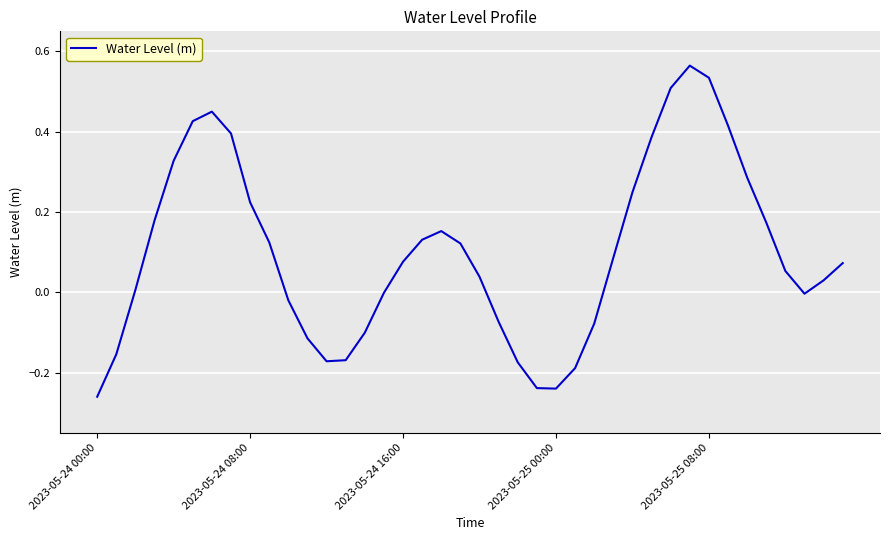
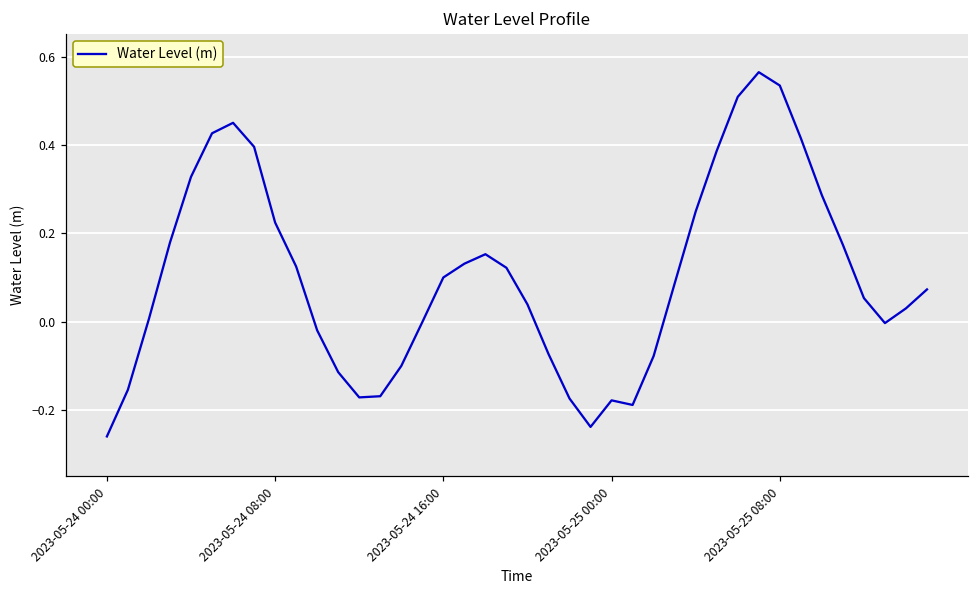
  {
    "2023-05-24 00:00": -0.26,
    "2023-05-24 08:00": 0.22,
-   "2023-05-24 16:00": 0.08,
-   "2023-05-25 00:00": -0.24,
+   "2023-05-24 16:00": 0.10,
+   "2023-05-25 00:00": -0.18,
    "2023-05-25 08:00": 0.53
  }
